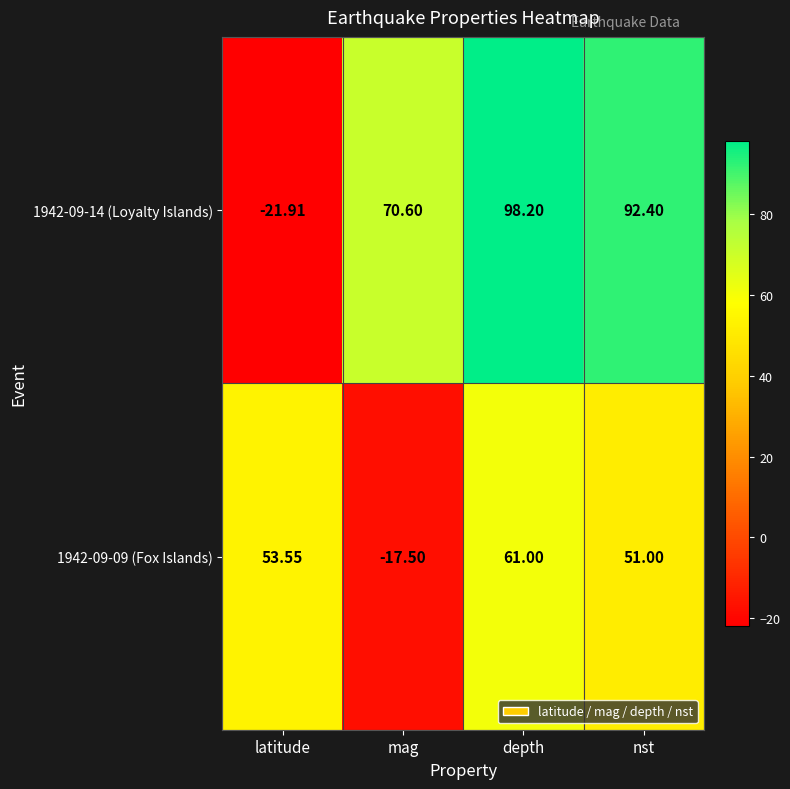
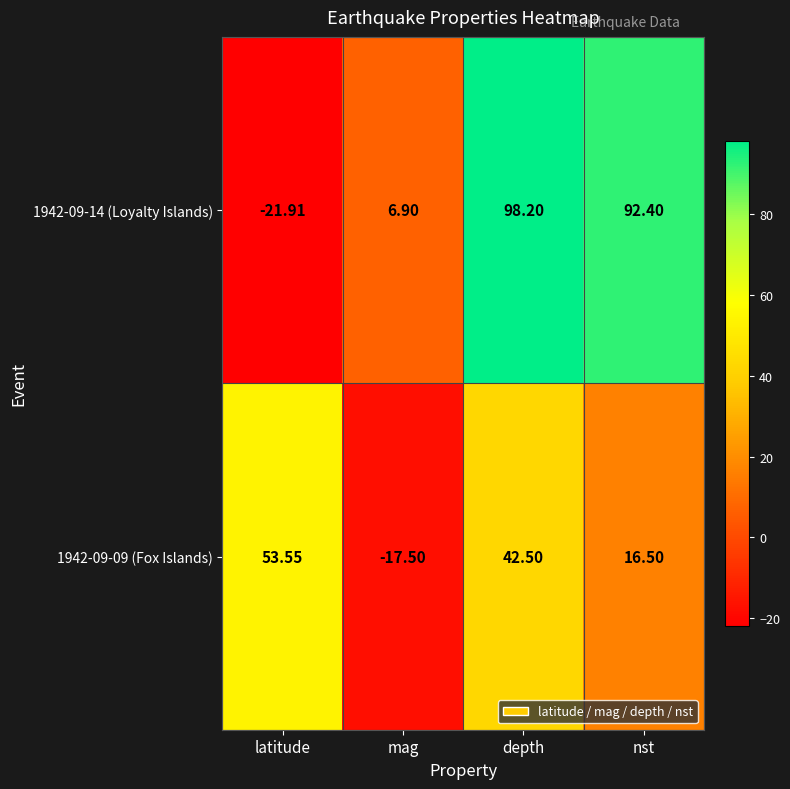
  {
    "1942-09-14 (Loyalty Islands)": {
      "latitude": -21.91,
-     "mag": 70.60,
+     "mag": 6.90,
      "depth": 98.20,
      "nst": 92.40
    },
    "1942-09-09 (Fox Islands)": {
      "latitude": 53.55,
      "mag": -17.50,
-     "depth": 61.00,
-     "nst": 51.00
+     "depth": 42.50,
+     "nst": 16.50
    }
  }
